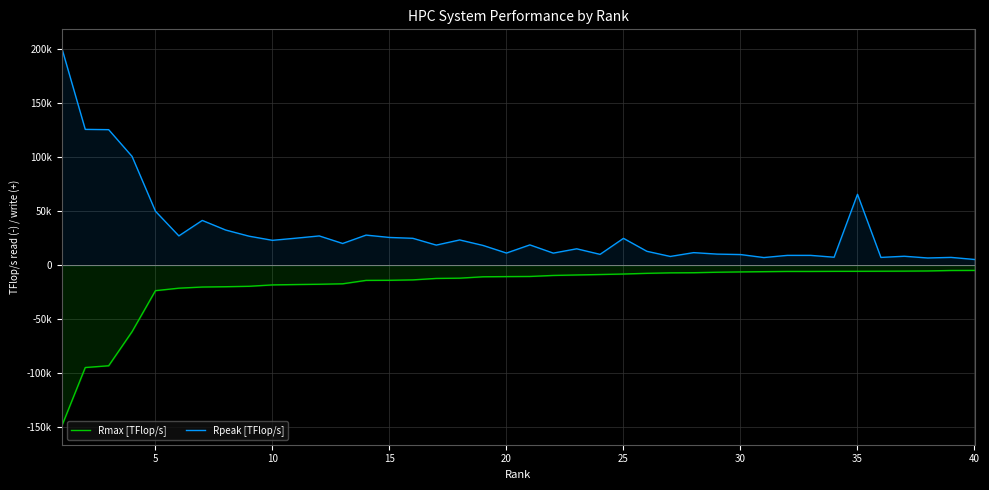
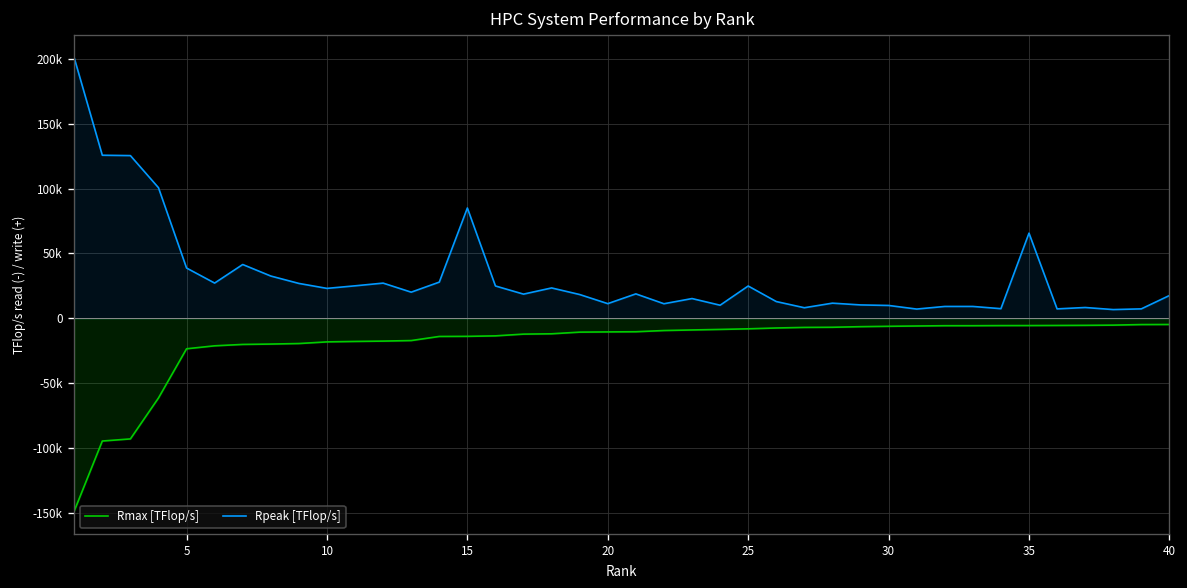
  {
    "Rpeak [TFlop/s]": {
-     "5": 50000,
+     "5": 39000,
      "10": 23000,
-     "15": 26000,
+     "15": 85000,
      "20": 11000,
      "25": 25000,
      "30": 10000,
      "35": 66000,
-     "40": 5000
+     "40": 18000
    }
  }
